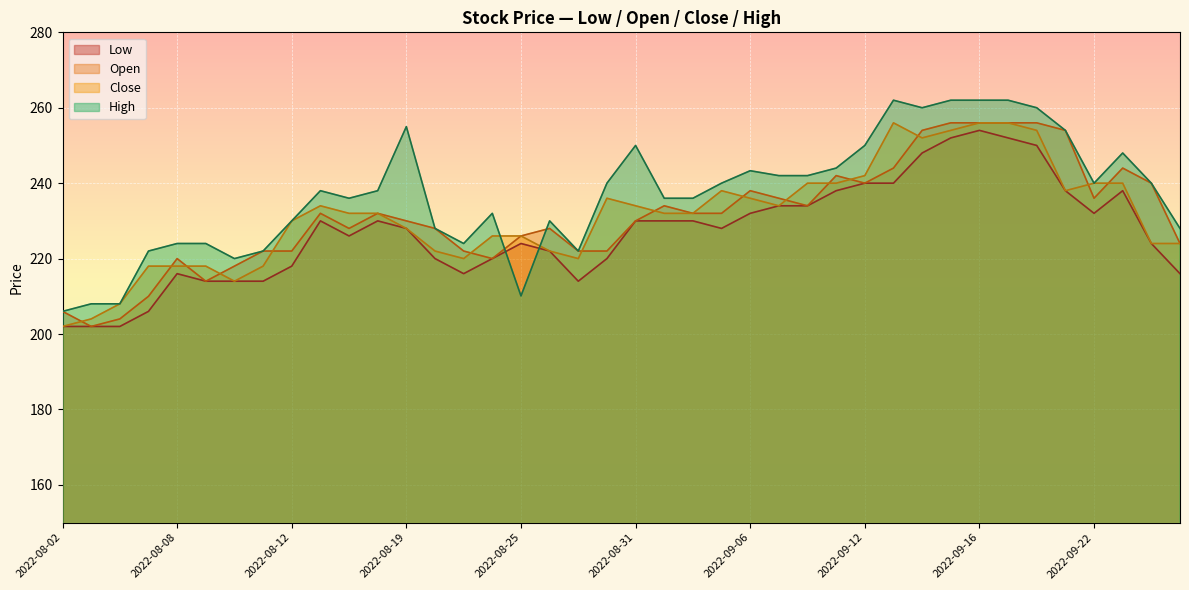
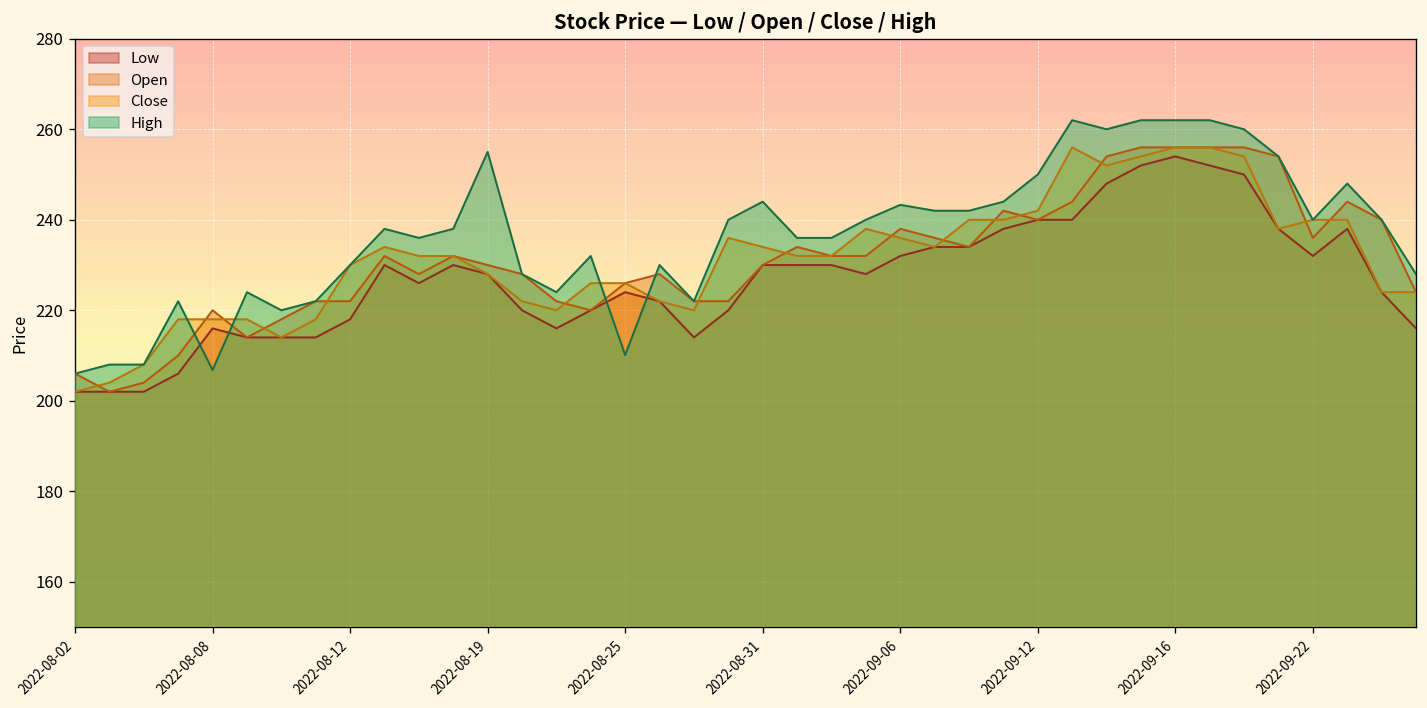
  {
    "High": {
-     "2022-08-08": 224,
+     "2022-08-08": 207,
      "2022-08-19": 255,
      "2022-08-25": 210,
-     "2022-08-31": 250,
+     "2022-08-31": 244,
      "2022-09-06": 243,
      "2022-09-12": 250,
      "2022-09-16": 262
    }
  }
